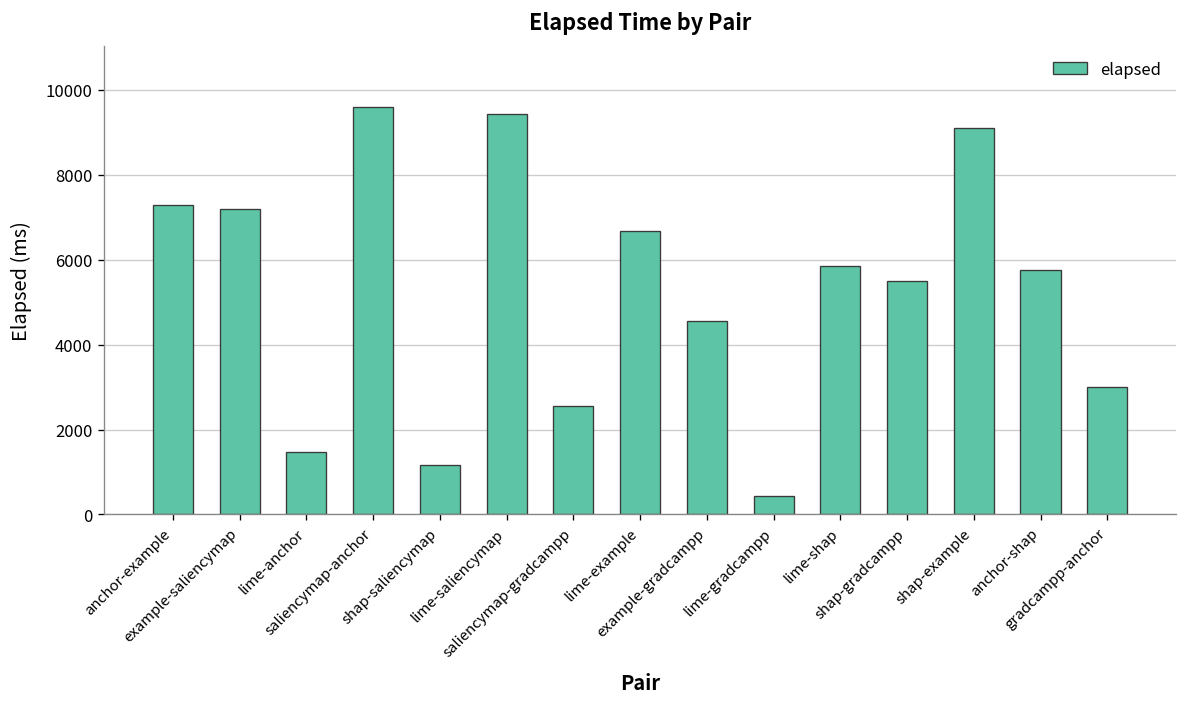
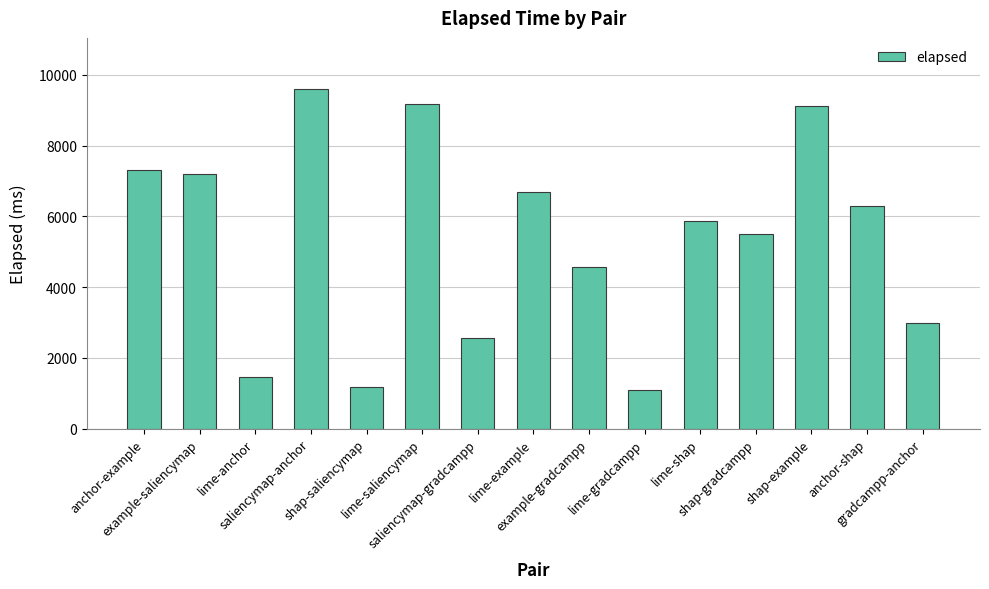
  {
    "anchor-example": 7300,
    "example-saliencymap": 7200,
    "lime-anchor": 1500,
    "saliencymap-anchor": 9600,
    "shap-saliencymap": 1200,
-   "lime-saliencymap": 9400,
+   "lime-saliencymap": 9200,
    "saliencymap-gradcampp": 2500,
    "lime-example": 6700,
    "example-gradcampp": 4600,
-   "lime-gradcampp": 400,
+   "lime-gradcampp": 1100,
    "lime-shap": 5900,
    "shap-gradcampp": 5500,
    "shap-example": 9100,
-   "anchor-shap": 5800,
+   "anchor-shap": 6300,
    "gradcampp-anchor": 3000
  }
